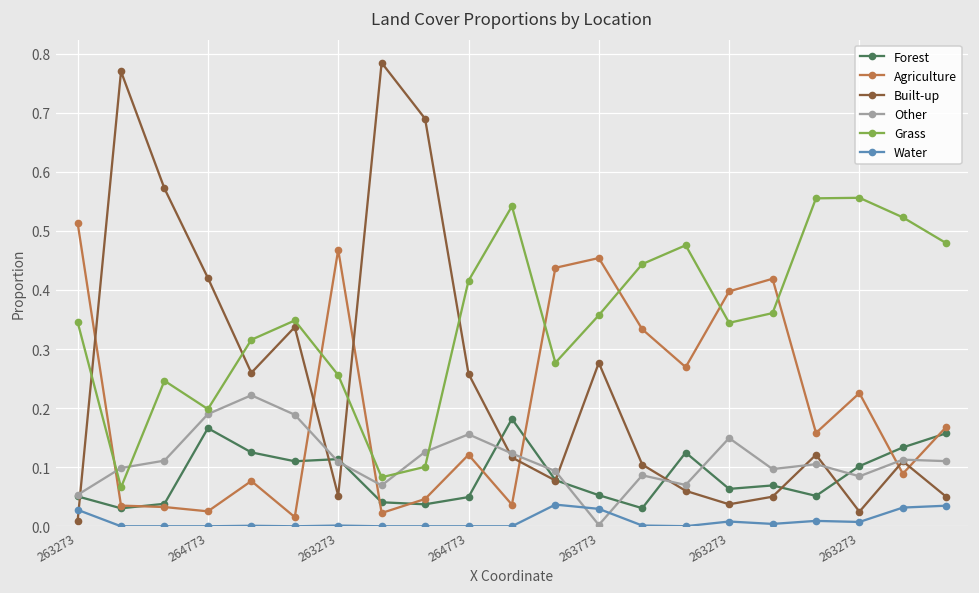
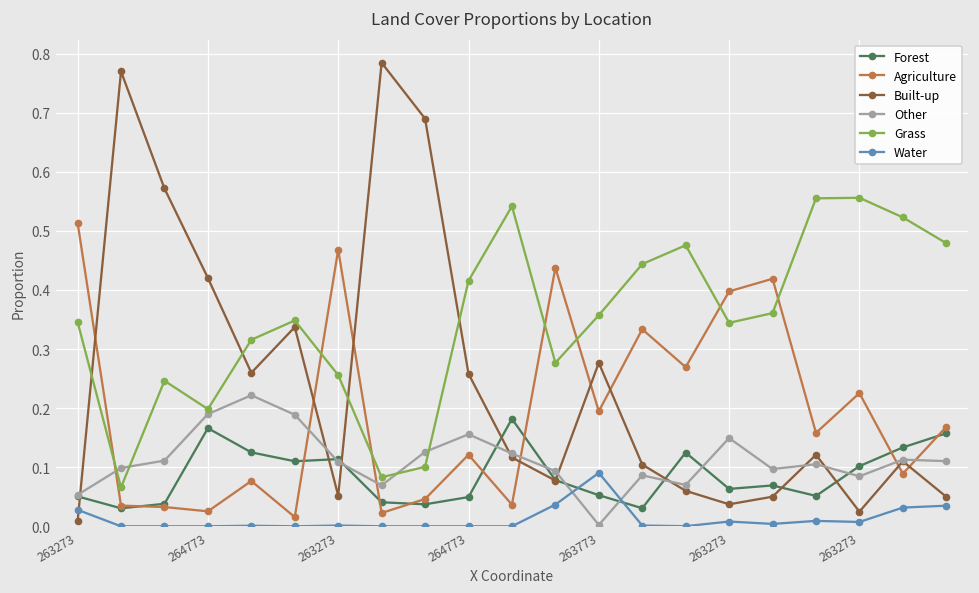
  {
    "Forest": {
      "263773": 0.05
    },
    "Agriculture": {
-     "263773": 0.45
+     "263773": 0.19
    },
    "Built-up": {
      "263773": 0.28
    },
    "Other": {
      "263773": 0.00
    },
    "Grass": {
      "263773": 0.36
    },
    "Water": {
-     "263773": 0.03
+     "263773": 0.09
    }
  }
